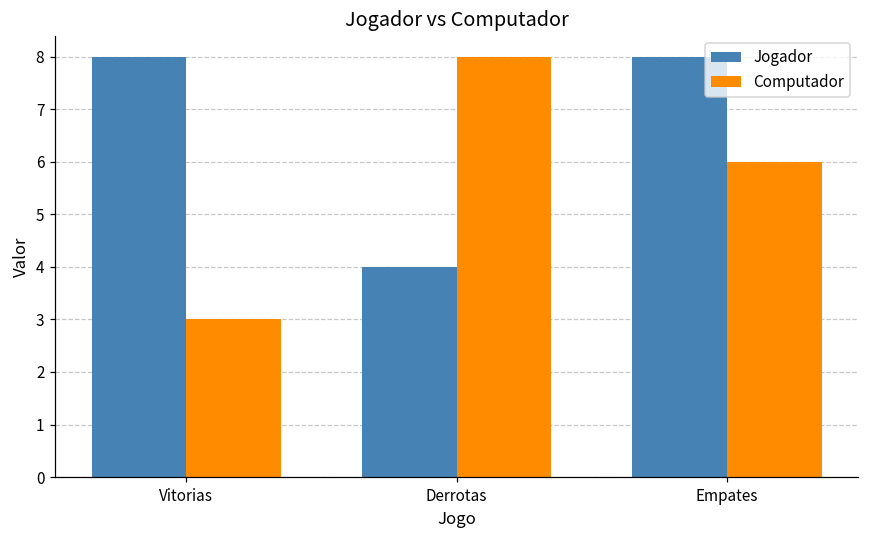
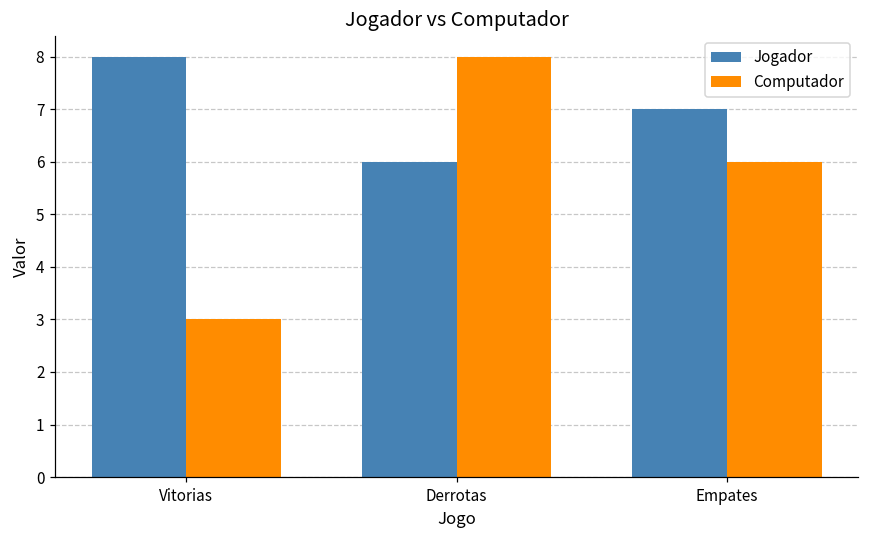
  {
    "Jogador": {
      "Vitorias": 8,
-     "Derrotas": 4,
-     "Empates": 8
+     "Derrotas": 6,
+     "Empates": 7
    },
    "Computador": {
      "Vitorias": 3,
      "Derrotas": 8,
      "Empates": 6
    }
  }
